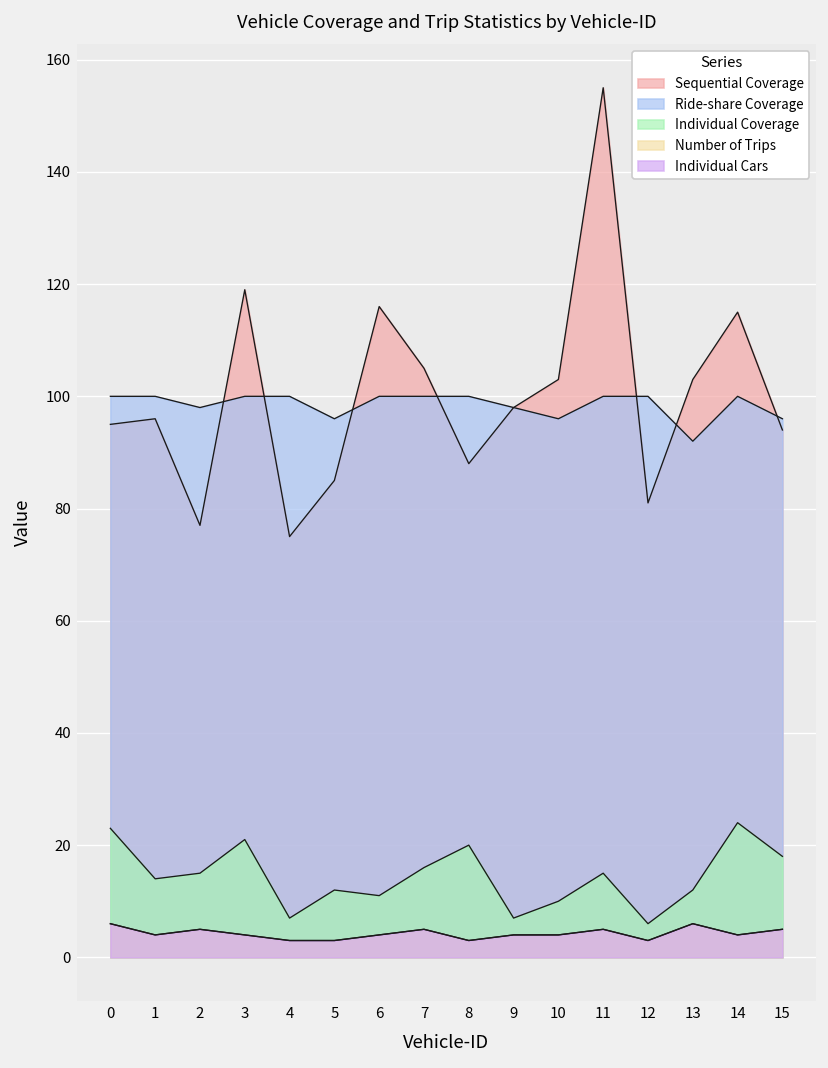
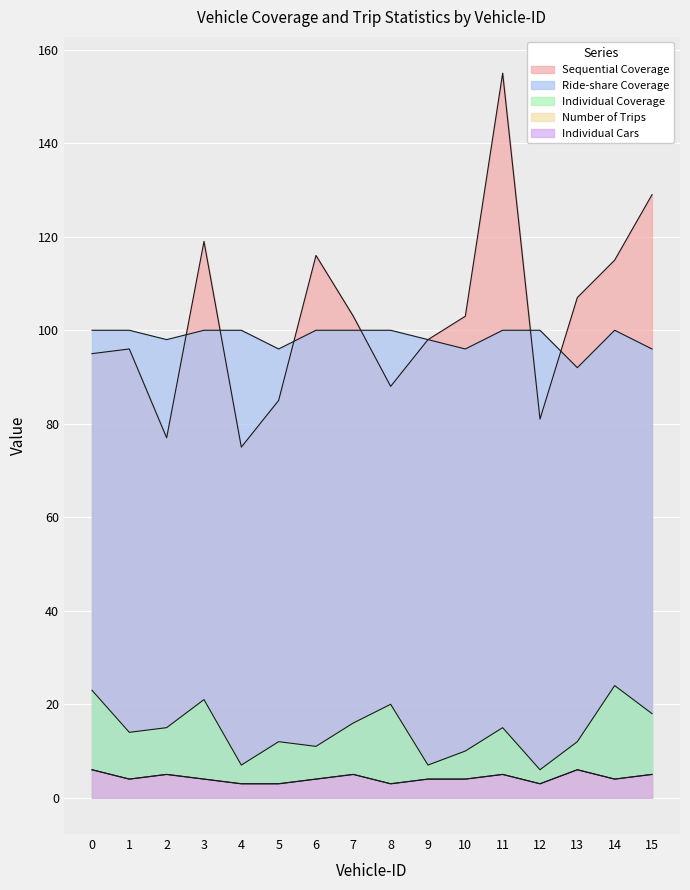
  {
    "Sequential Coverage": {
      "0": 95,
      "1": 96,
      "2": 77,
      "3": 119,
      "4": 75,
      "5": 85,
      "6": 116,
-     "7": 105,
+     "7": 103,
      "8": 88,
      "10": 103,
      "11": 155,
      "12": 81,
-     "13": 103,
+     "13": 107,
      "14": 115,
-     "15": 94
+     "15": 129
    },
    "Individual Coverage": {
      "0": 23,
      "1": 14,
      "2": 15,
      "3": 21,
      "4": 7,
      "5": 12,
      "6": 11,
      "7": 16,
      "8": 20,
      "9": 7,
      "10": 10,
      "11": 15,
      "12": 6,
      "13": 12,
      "14": 24,
      "15": 18
    }
  }
